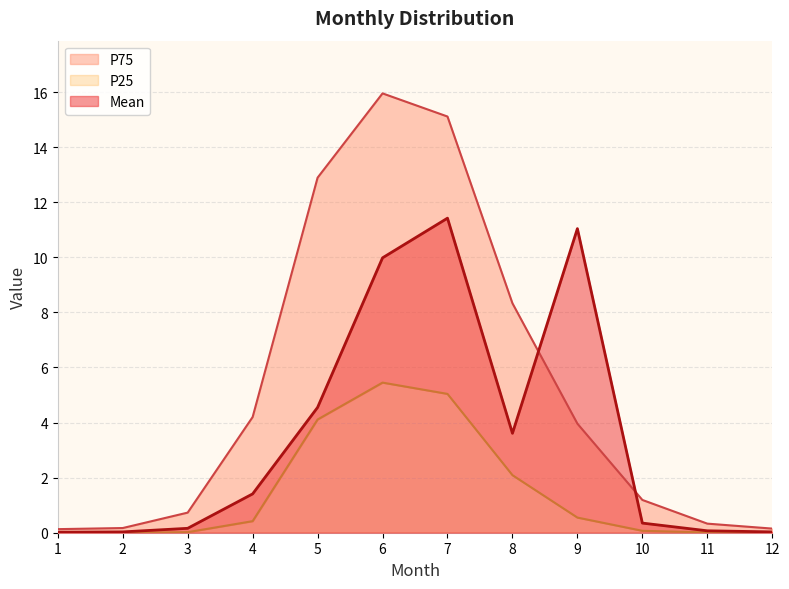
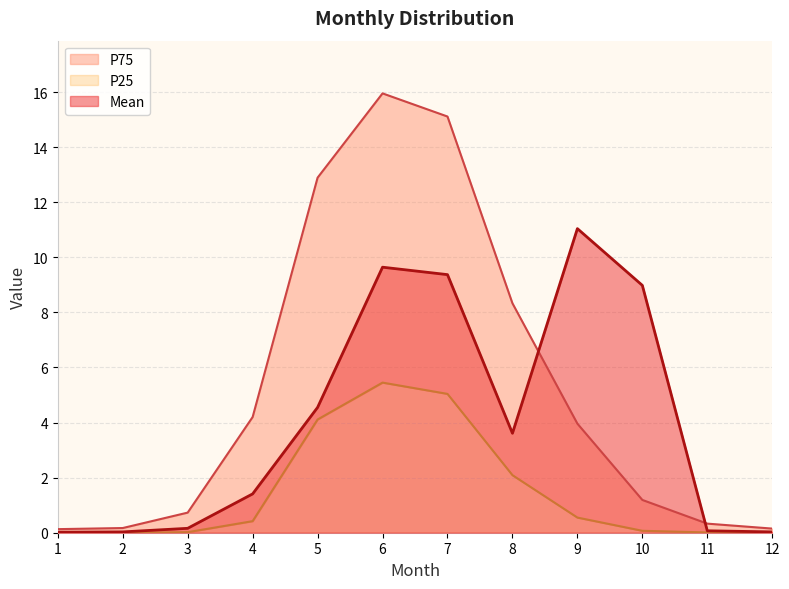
  {
    "Mean": {
      "3": 0.2,
      "4": 1.4,
      "5": 4.6,
-     "6": 10.0,
-     "7": 11.4,
+     "6": 9.6,
+     "7": 9.4,
      "8": 3.6,
      "9": 11.0,
-     "10": 0.4
+     "10": 9.0
    }
  }
